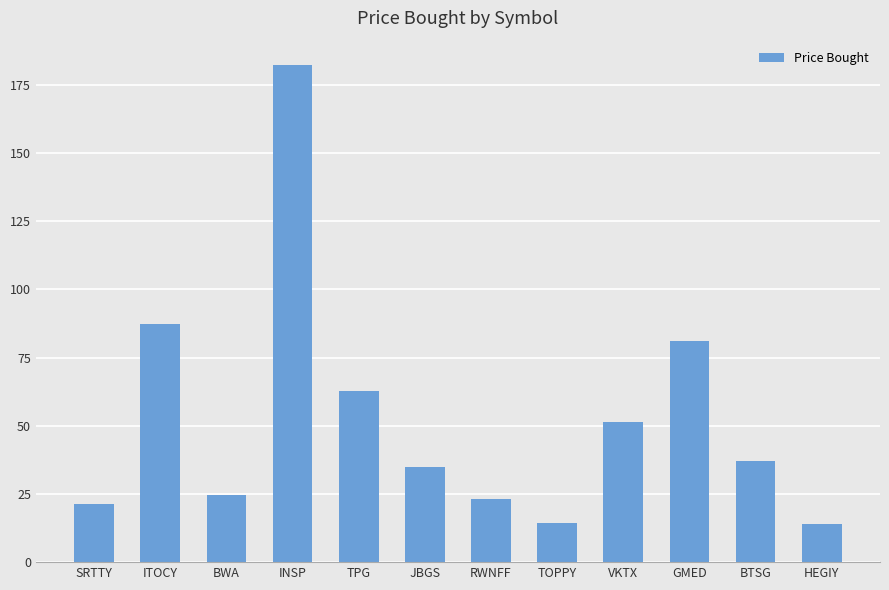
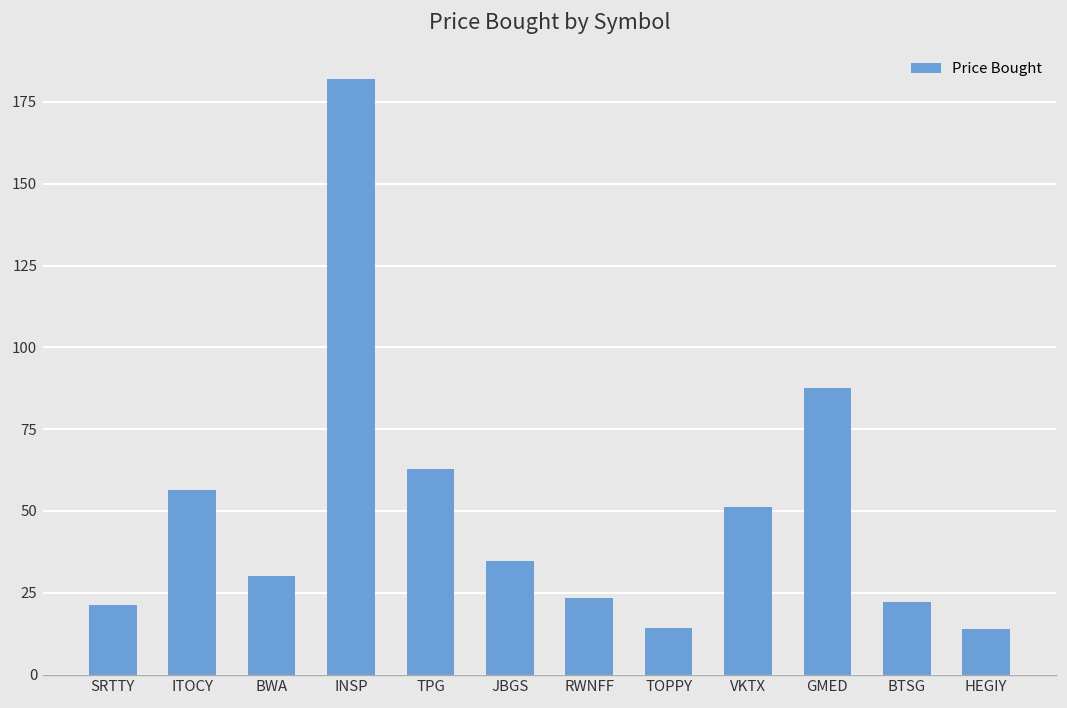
  {
    "SRTTY": 21,
-   "ITOCY": 87,
-   "BWA": 25,
+   "ITOCY": 56,
+   "BWA": 30,
    "INSP": 182,
    "TPG": 63,
    "JBGS": 35,
    "RWNFF": 23,
    "TOPPY": 14,
    "VKTX": 51,
-   "GMED": 81,
-   "BTSG": 37,
+   "GMED": 88,
+   "BTSG": 22,
    "HEGIY": 14
  }
